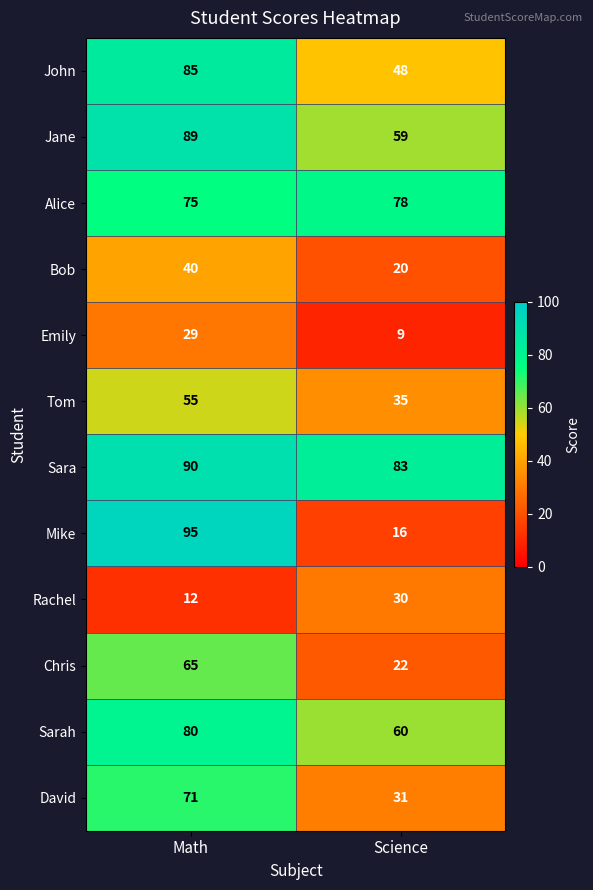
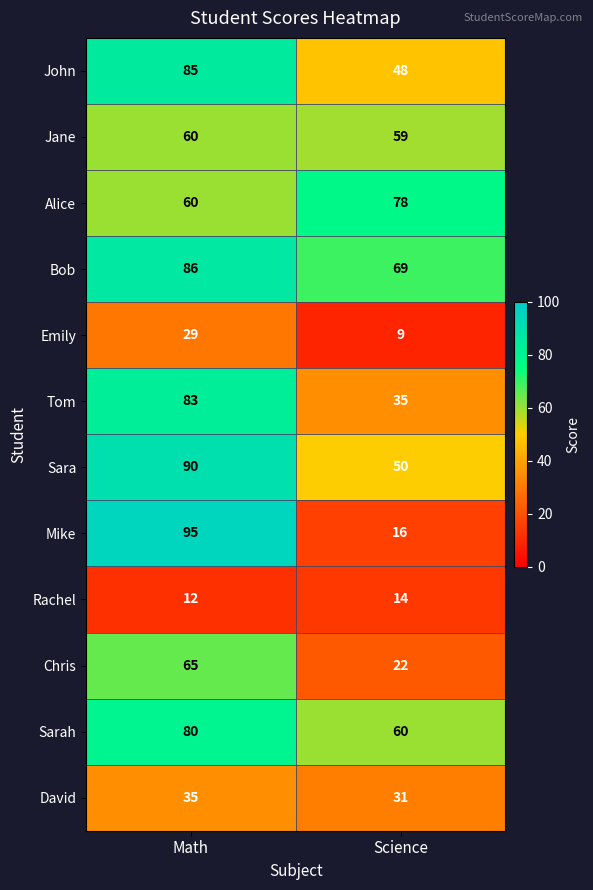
  {
    "John": {
      "Math": 85,
      "Science": 48
    },
    "Jane": {
-     "Math": 89,
+     "Math": 60,
      "Science": 59
    },
    "Alice": {
-     "Math": 75,
+     "Math": 60,
      "Science": 78
    },
    "Bob": {
-     "Math": 40,
-     "Science": 20
+     "Math": 86,
+     "Science": 69
    },
    "Emily": {
      "Math": 29,
      "Science": 9
    },
    "Tom": {
-     "Math": 55,
+     "Math": 83,
      "Science": 35
    },
    "Sara": {
      "Math": 90,
-     "Science": 83
+     "Science": 50
    },
    "Mike": {
      "Math": 95,
      "Science": 16
    },
    "Rachel": {
      "Math": 12,
-     "Science": 30
+     "Science": 14
    },
    "Chris": {
      "Math": 65,
      "Science": 22
    },
    "Sarah": {
      "Math": 80,
      "Science": 60
    },
    "David": {
-     "Math": 71,
+     "Math": 35,
      "Science": 31
    }
  }
